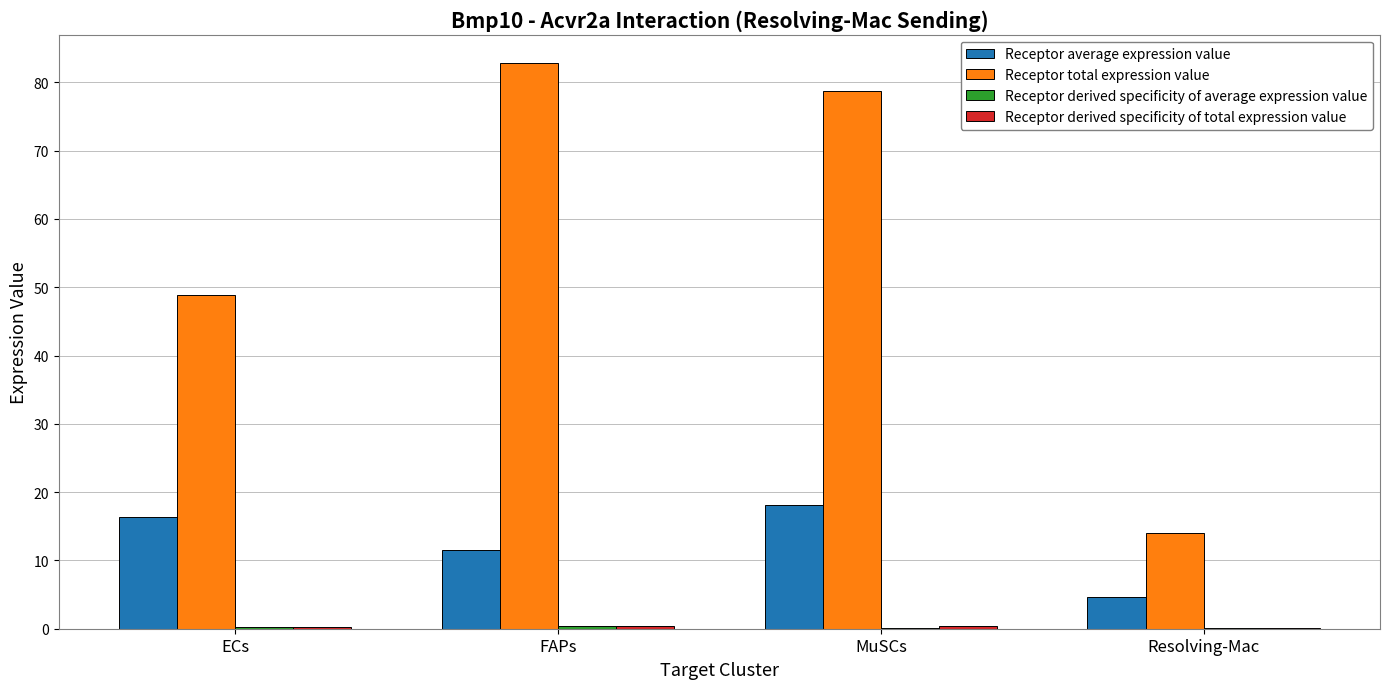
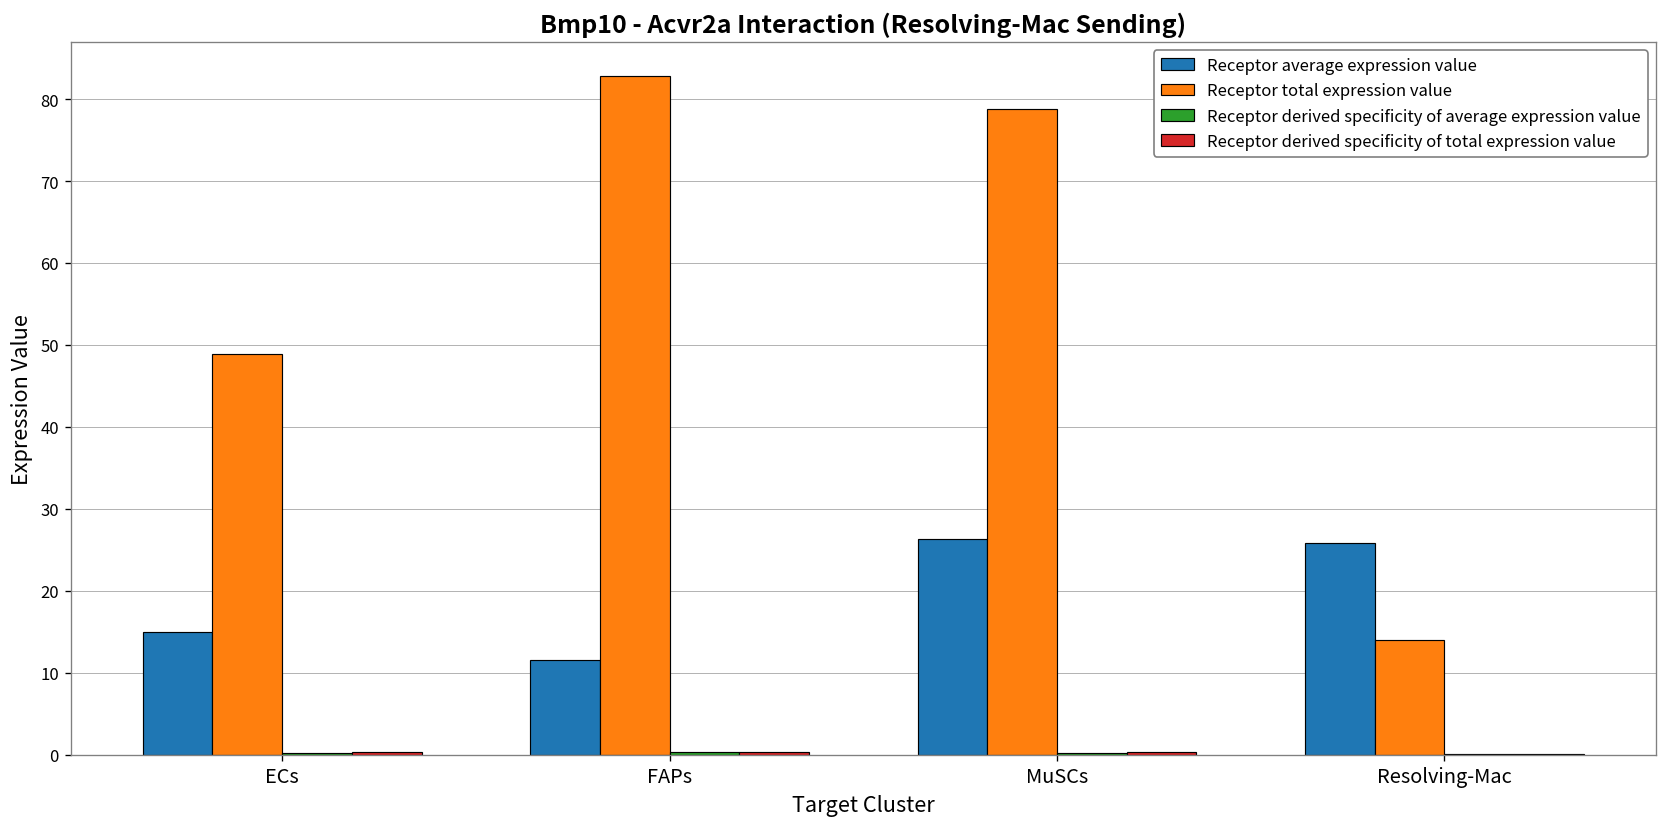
  {
    "Receptor average expression value": {
-     "ECs": 16,
+     "ECs": 15,
      "FAPs": 12,
-     "MuSCs": 18,
-     "Resolving-Mac": 5
+     "MuSCs": 26,
+     "Resolving-Mac": 26
    },
    "Receptor total expression value": {
      "ECs": 49,
      "FAPs": 83,
      "MuSCs": 79,
      "Resolving-Mac": 14
    },
    "Receptor derived specificity of average expression value": {
      "FAPs": 0
    },
    "Receptor derived specificity of total expression value": {
      "FAPs": 0
    }
  }
